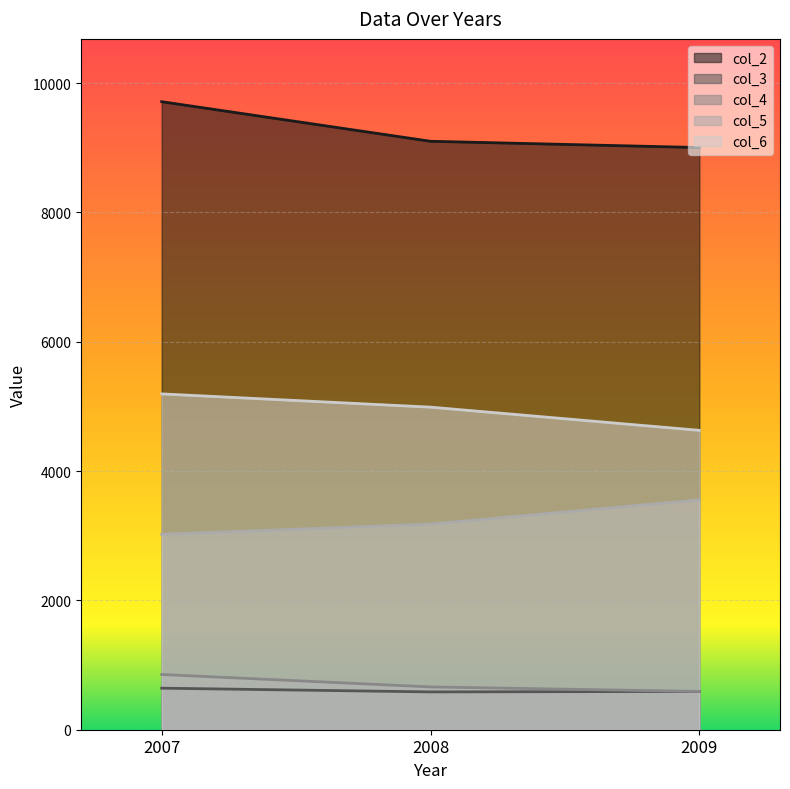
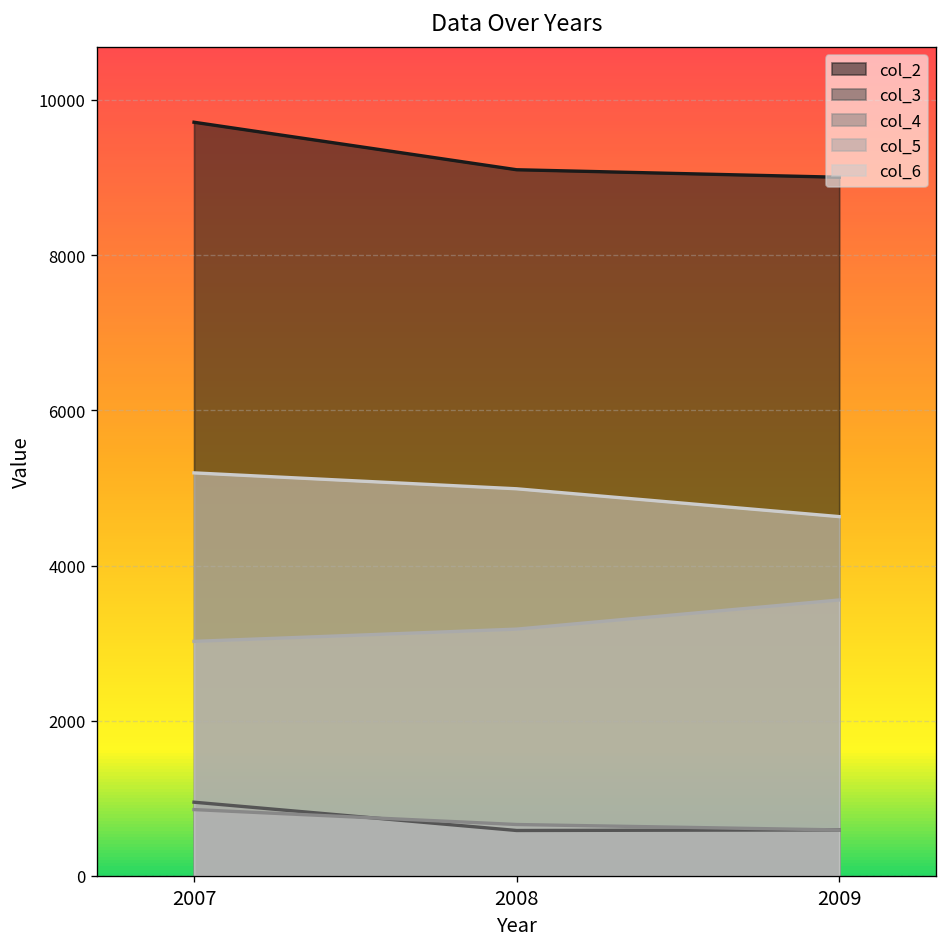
  {
    "col_2": {
      "2007": 9700,
      "2008": 9100
    },
    "col_3": {
-     "2007": 600,
+     "2007": 900,
      "2008": 600
    }
  }
